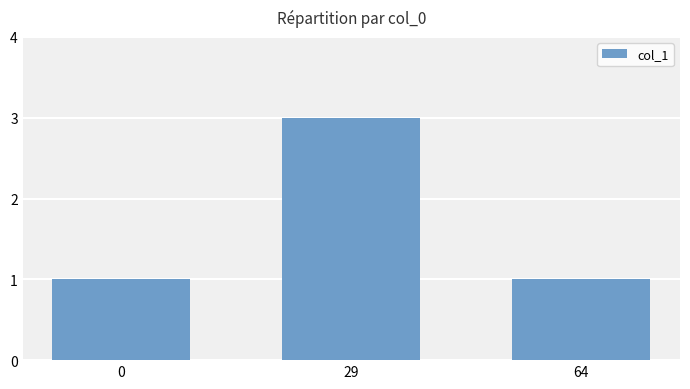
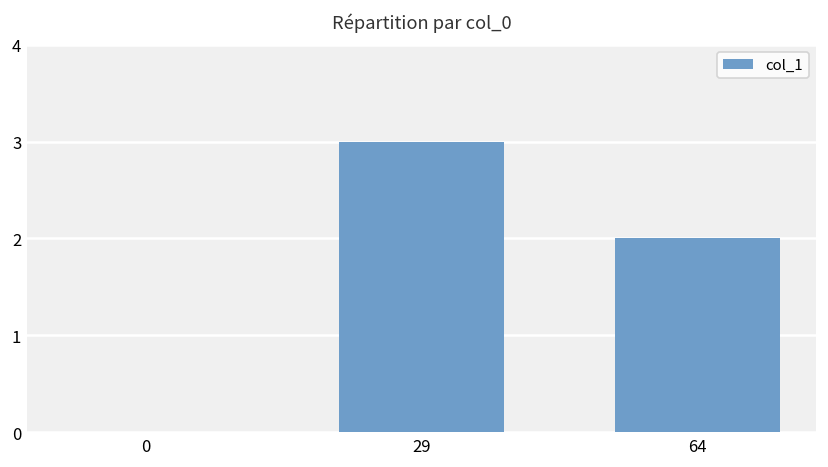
  {
-   "0": 1,
+   "0": 0,
    "29": 3,
-   "64": 1
+   "64": 2
  }
